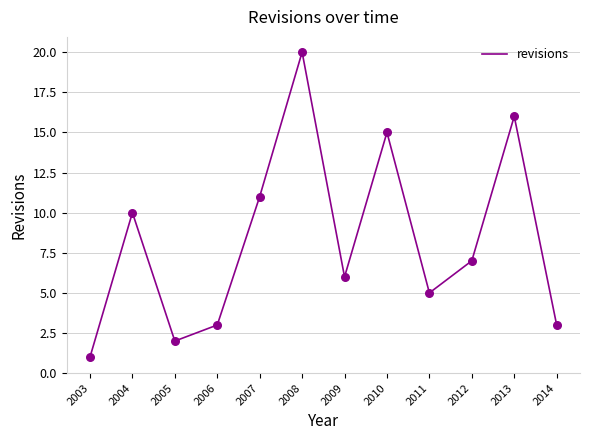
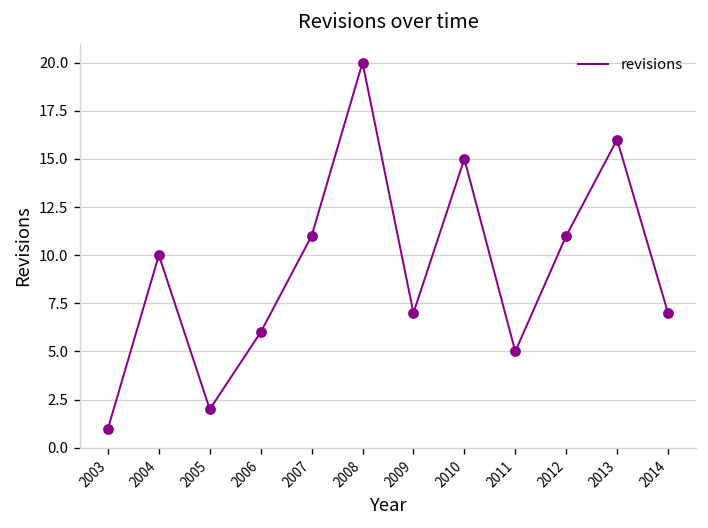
  {
    "2003": 1,
    "2004": 10,
    "2005": 2,
-   "2006": 3,
+   "2006": 6,
    "2007": 11,
    "2008": 20,
-   "2009": 6,
+   "2009": 7,
    "2010": 15,
    "2011": 5,
-   "2012": 7,
+   "2012": 11,
    "2013": 16,
-   "2014": 3
+   "2014": 7
  }
